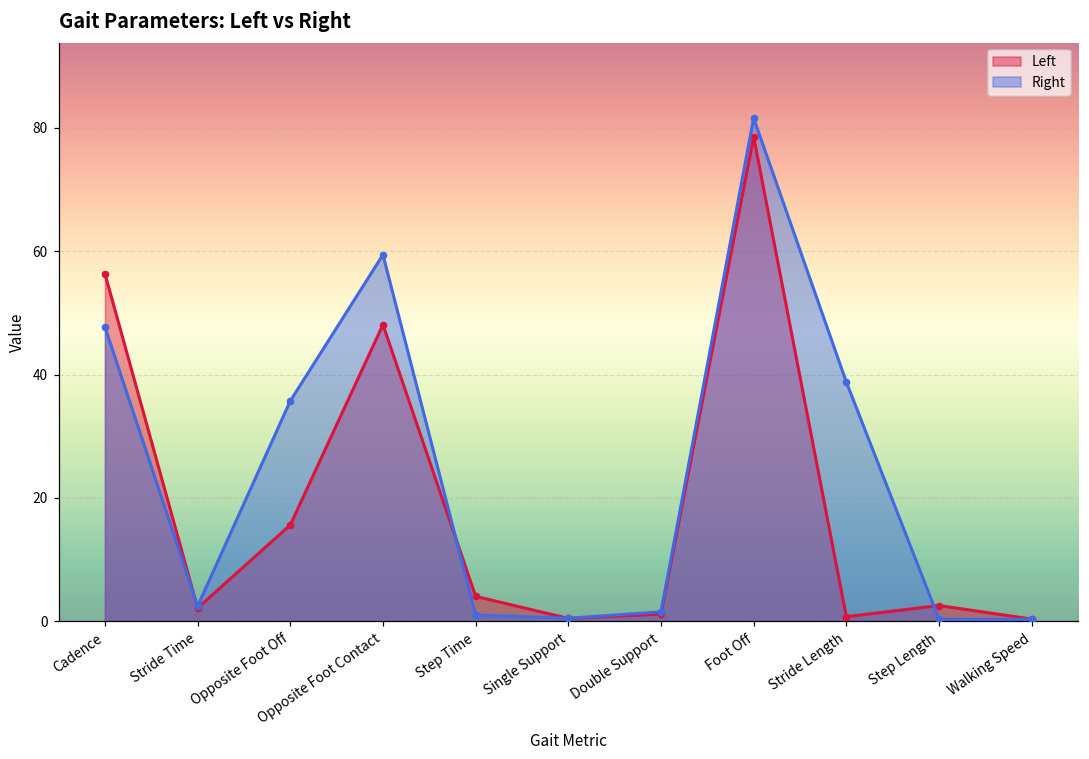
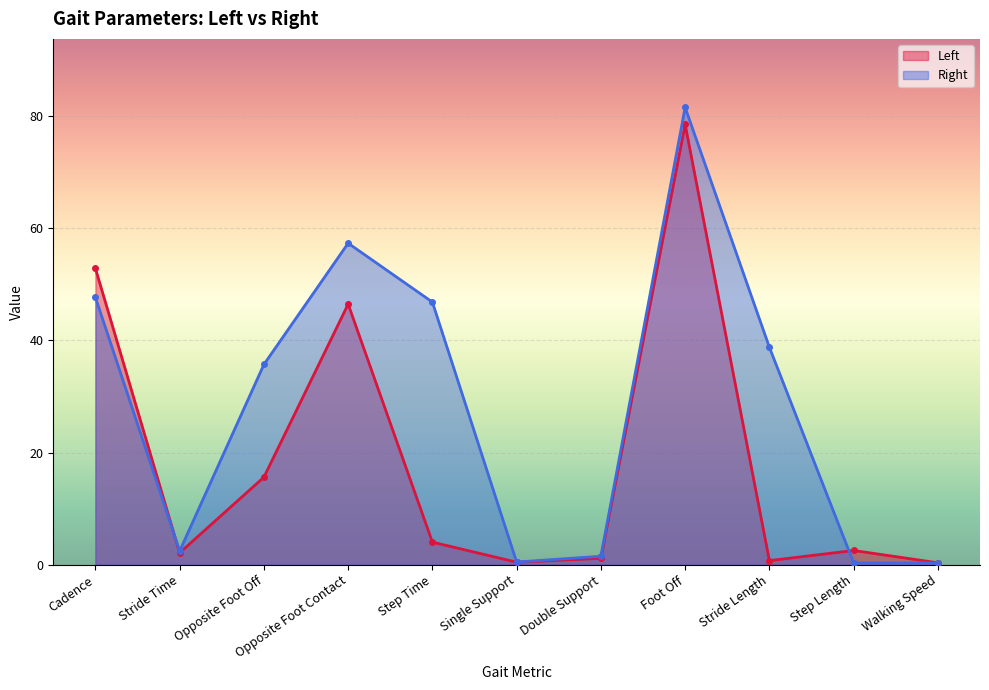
  {
    "Left": {
-     "Cadence": 56,
+     "Cadence": 53,
      "Opposite Foot Off": 16,
-     "Opposite Foot Contact": 48,
+     "Opposite Foot Contact": 46,
      "Step Time": 4,
      "Foot Off": 79,
      "Stride Length": 1,
      "Step Length": 3
    },
    "Right": {
      "Cadence": 48,
      "Opposite Foot Off": 36,
-     "Opposite Foot Contact": 59,
-     "Step Time": 1,
+     "Opposite Foot Contact": 57,
+     "Step Time": 47,
      "Foot Off": 82,
      "Stride Length": 39,
      "Step Length": 0
    }
  }
